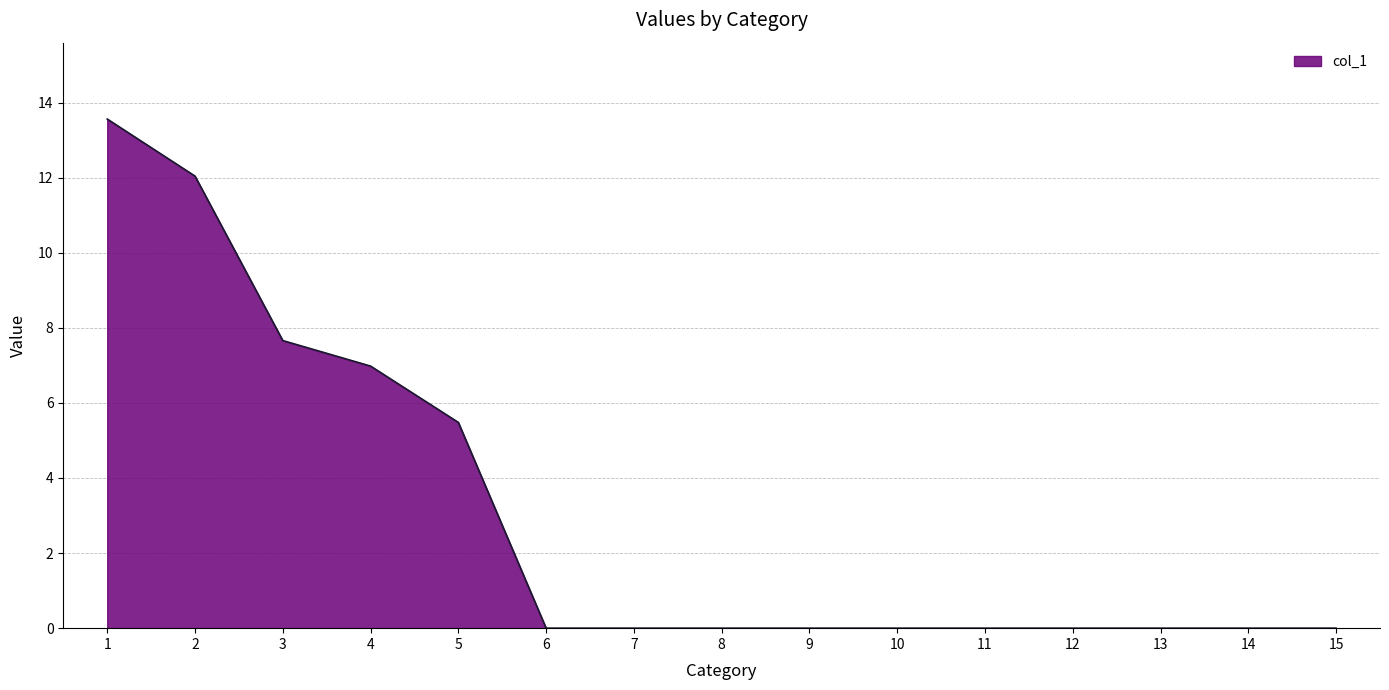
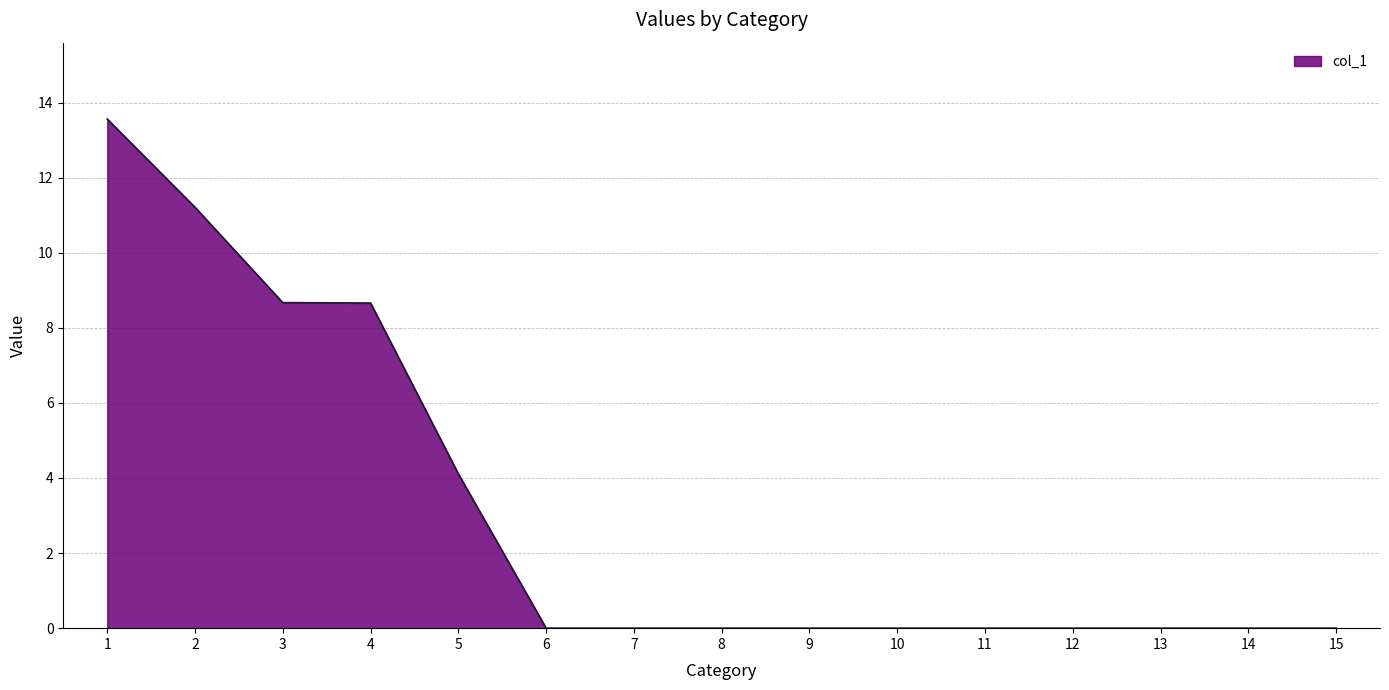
  {
    "1": 13.6,
-   "2": 12.0,
-   "3": 7.7,
-   "4": 7.0,
-   "5": 5.5,
+   "2": 11.2,
+   "3": 8.7,
+   "4": 8.7,
+   "5": 4.1,
    "6": 0.0,
    "7": 0.0,
    "8": 0.0,
    "9": 0.0,
    "10": 0.0,
    "11": 0.0,
    "12": 0.0,
    "13": 0.0,
    "14": 0.0,
    "15": 0.0
  }
